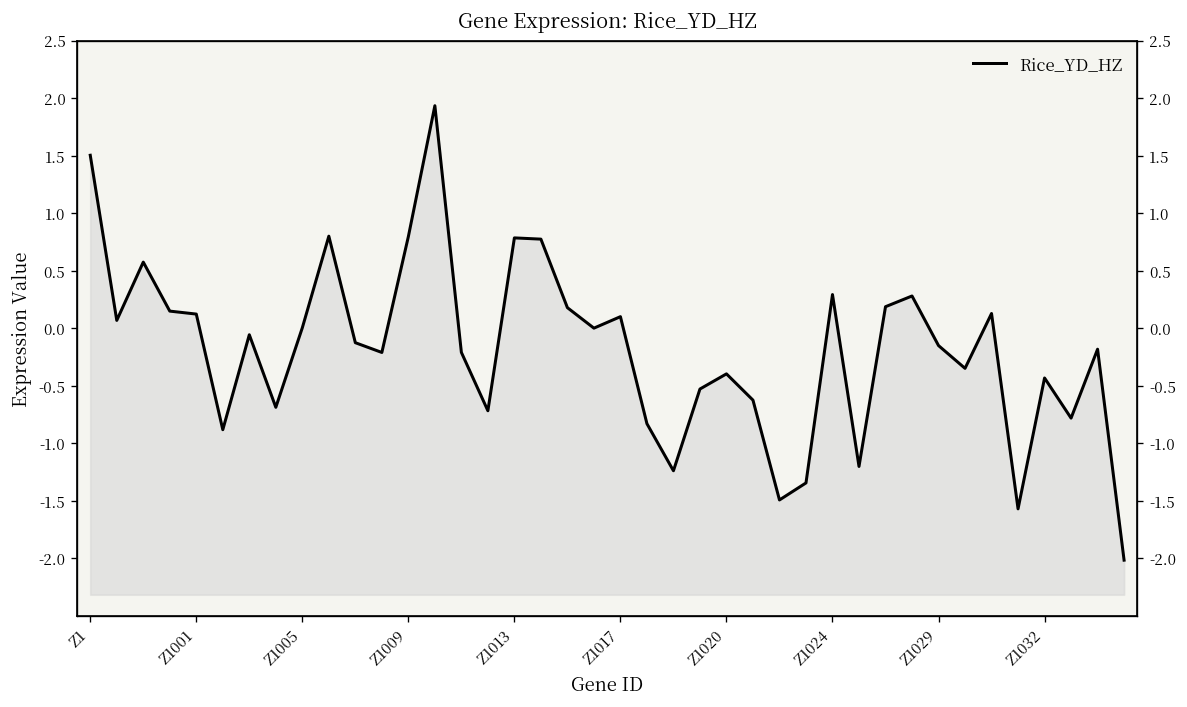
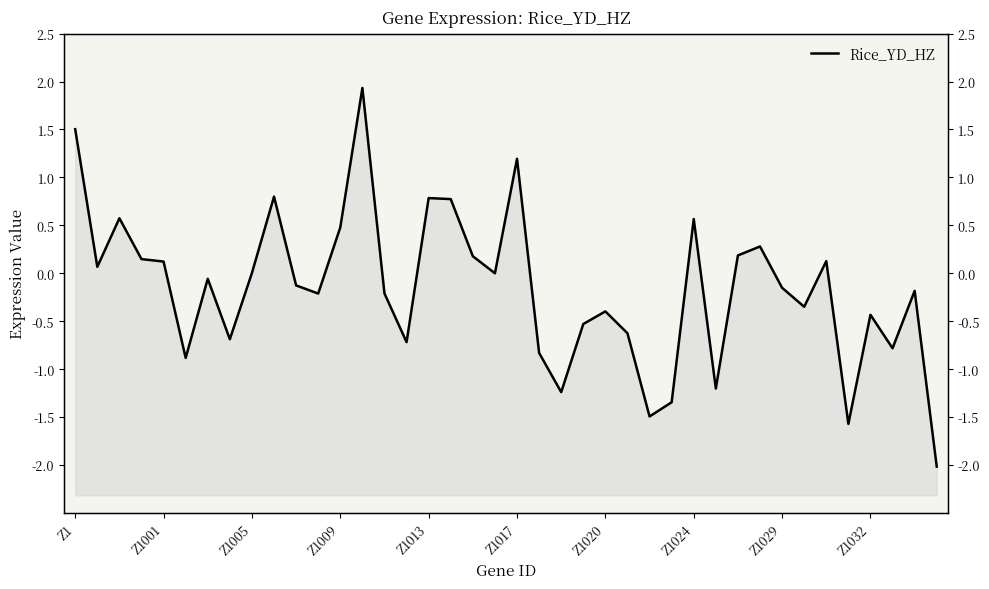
  {
    "Z1": 1.5,
    "Z1001": 0.1,
    "Z1005": 0.0,
-   "Z1009": 0.8,
+   "Z1009": 0.5,
    "Z1013": 0.8,
-   "Z1017": 0.1,
+   "Z1017": 1.2,
    "Z1020": -0.4,
-   "Z1024": 0.3,
+   "Z1024": 0.6,
    "Z1029": -0.2,
    "Z1032": -0.4
  }
